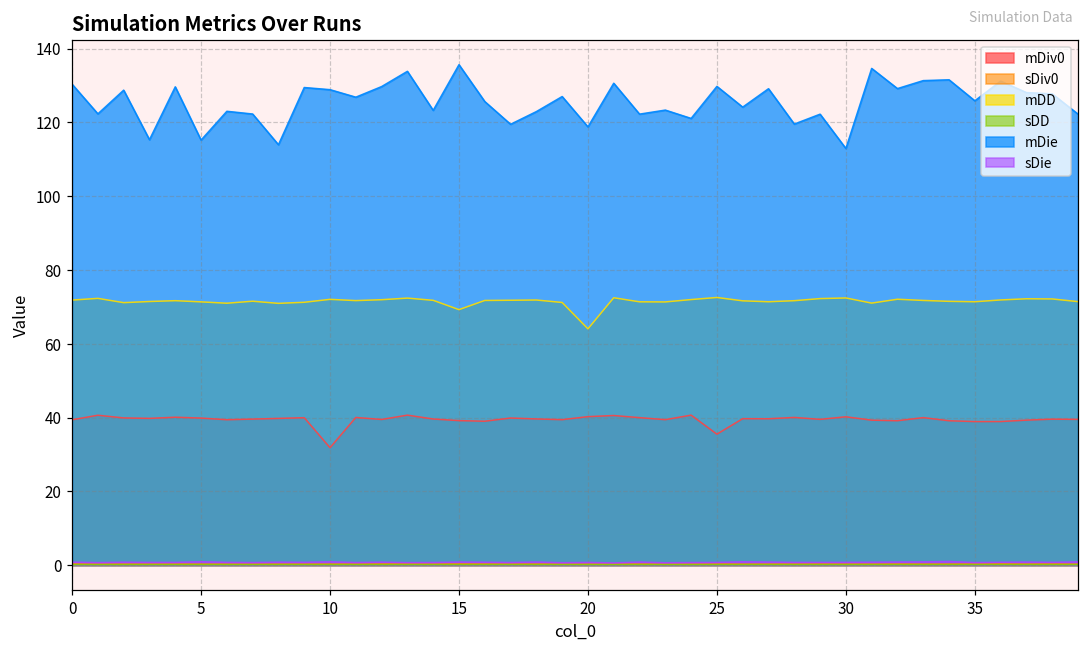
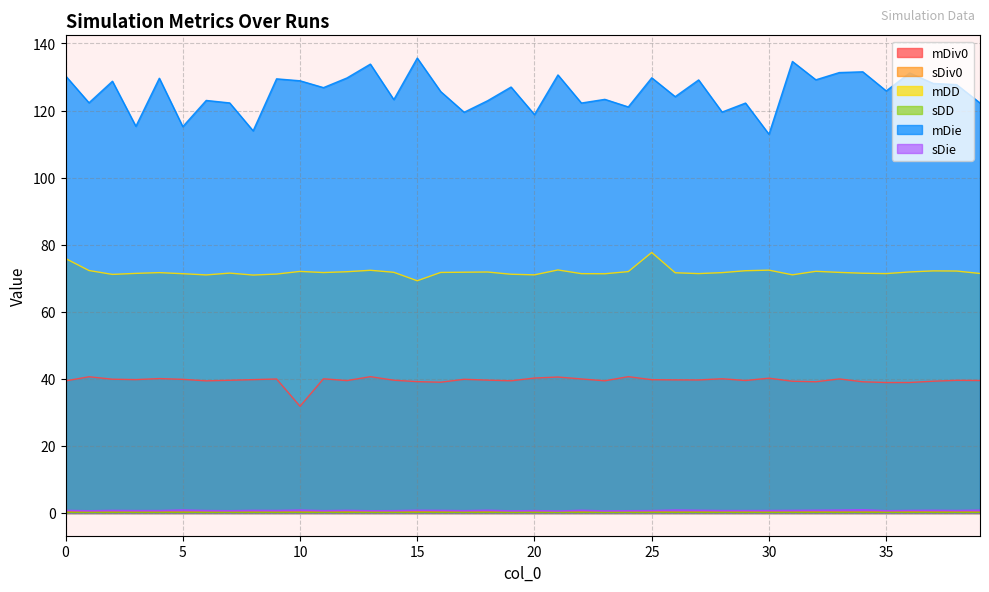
  {
    "mDiv0": {
      "0": 39,
      "5": 40,
      "10": 32,
      "15": 39,
      "20": 40,
-     "25": 35,
+     "25": 40,
      "30": 40,
      "35": 39
    },
    "mDD": {
-     "0": 72,
+     "0": 76,
      "5": 71,
      "10": 72,
      "15": 69,
-     "20": 64,
-     "25": 73,
+     "20": 71,
+     "25": 78,
      "30": 72,
      "35": 71
    },
    "mDie": {
      "0": 130,
      "5": 115,
      "10": 129,
      "15": 136,
      "20": 119,
      "25": 130,
      "30": 113,
      "35": 126
    }
  }
